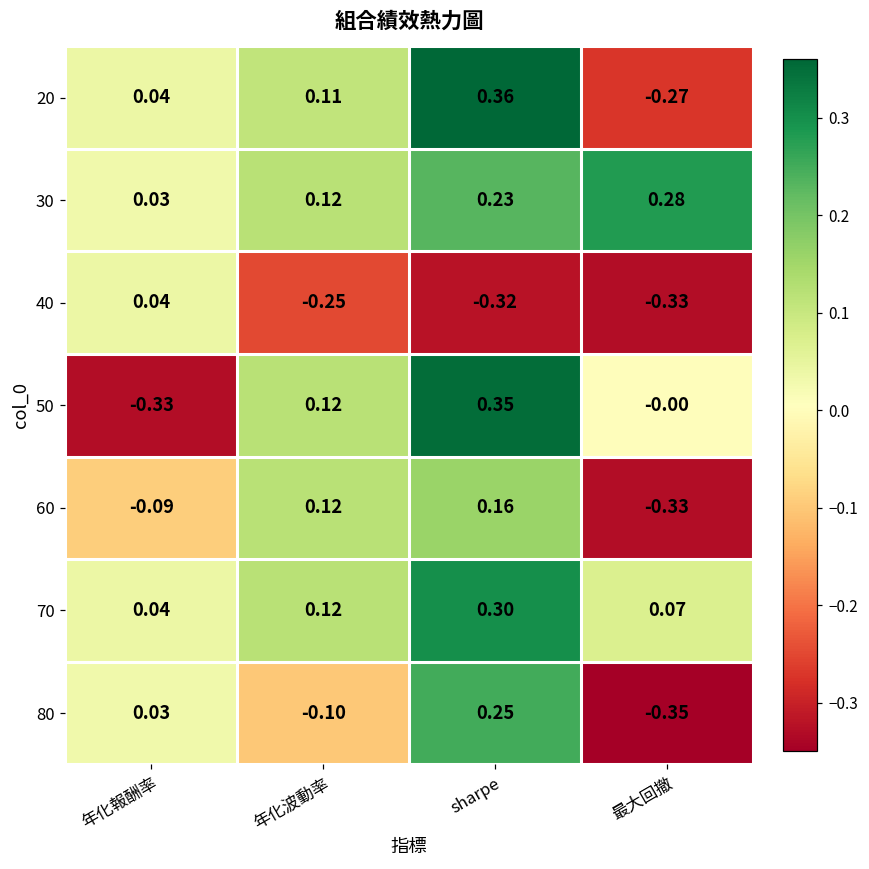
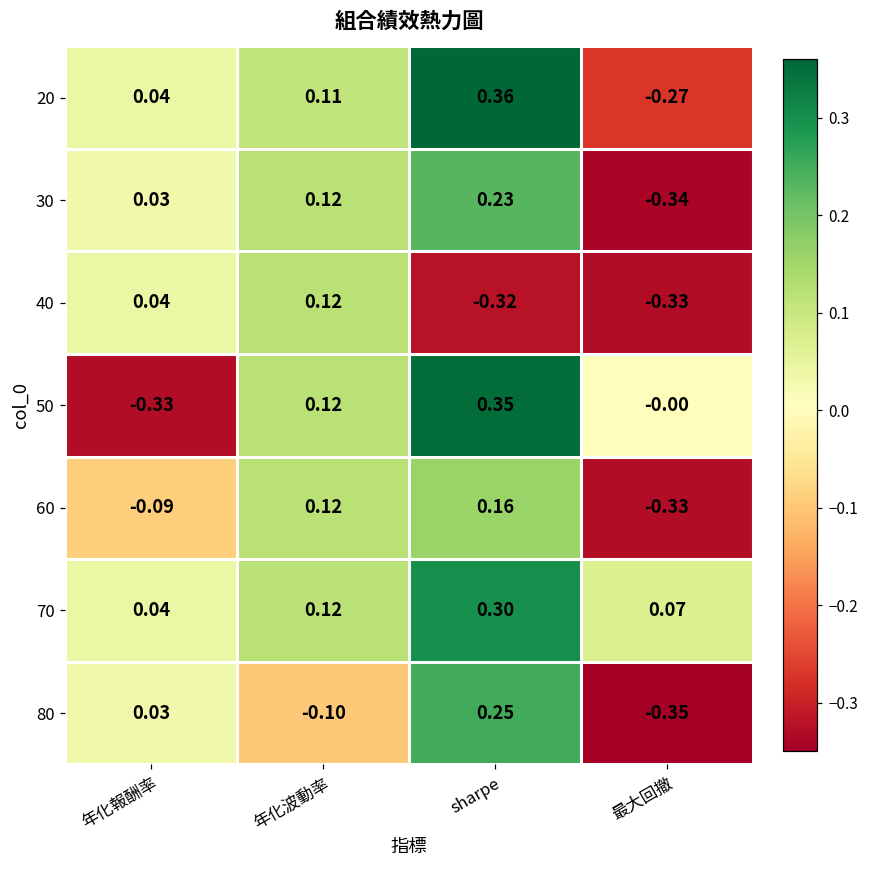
  {
    "20": {
      "年化報酬率": 0.04,
      "年化波動率": 0.11,
      "sharpe": 0.36,
      "最大回撤": -0.27
    },
    "30": {
      "年化報酬率": 0.03,
      "年化波動率": 0.12,
      "sharpe": 0.23,
-     "最大回撤": 0.28
+     "最大回撤": -0.34
    },
    "40": {
      "年化報酬率": 0.04,
-     "年化波動率": -0.25,
+     "年化波動率": 0.12,
      "sharpe": -0.32,
      "最大回撤": -0.33
    },
    "50": {
      "年化報酬率": -0.33,
      "年化波動率": 0.12,
      "sharpe": 0.35,
      "最大回撤": -0.00
    },
    "60": {
      "年化報酬率": -0.09,
      "年化波動率": 0.12,
      "sharpe": 0.16,
      "最大回撤": -0.33
    },
    "70": {
      "年化報酬率": 0.04,
      "年化波動率": 0.12,
      "sharpe": 0.30,
      "最大回撤": 0.07
    },
    "80": {
      "年化報酬率": 0.03,
      "年化波動率": -0.10,
      "sharpe": 0.25,
      "最大回撤": -0.35
    }
  }
